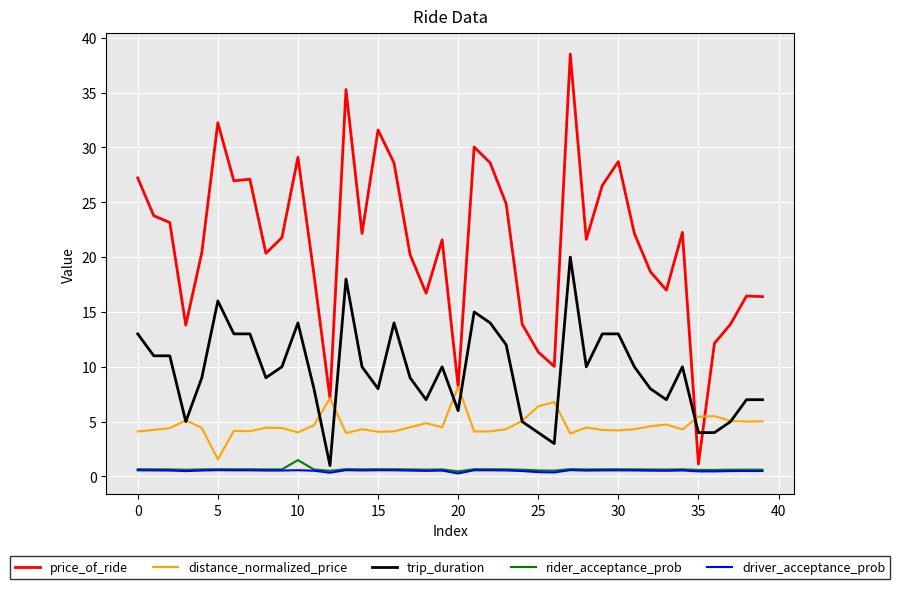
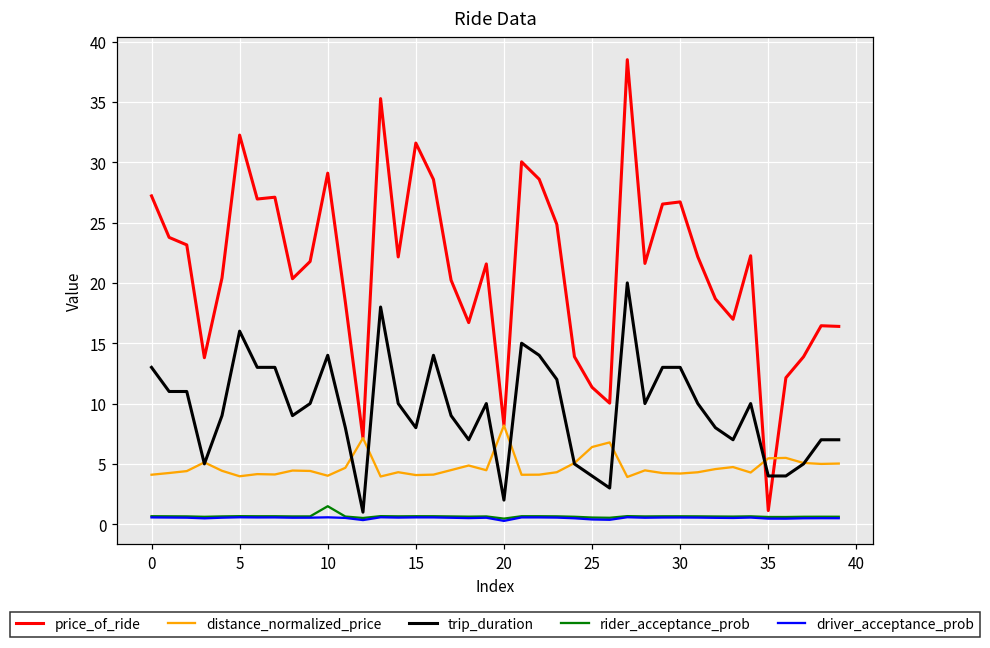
  {
    "price_of_ride": {
      "0": 27.2,
      "5": 32.2,
      "10": 29.1,
      "15": 31.6,
      "25": 11.3,
-     "30": 28.7,
+     "30": 26.7,
      "35": 1.1
    },
    "distance_normalized_price": {
      "0": 4.1,
-     "5": 1.6,
+     "5": 4.0,
      "10": 4.0,
      "15": 4.1,
      "25": 6.4,
      "30": 4.2,
      "35": 5.5
    },
    "trip_duration": {
      "0": 13,
      "5": 16,
      "10": 14,
      "15": 8,
-     "20": 6,
+     "20": 2,
      "25": 4,
      "30": 13,
      "35": 4
    },
    "rider_acceptance_prob": {
      "10": 1.5
    },
    "driver_acceptance_prob": {
      "10": 0.6
    }
  }
